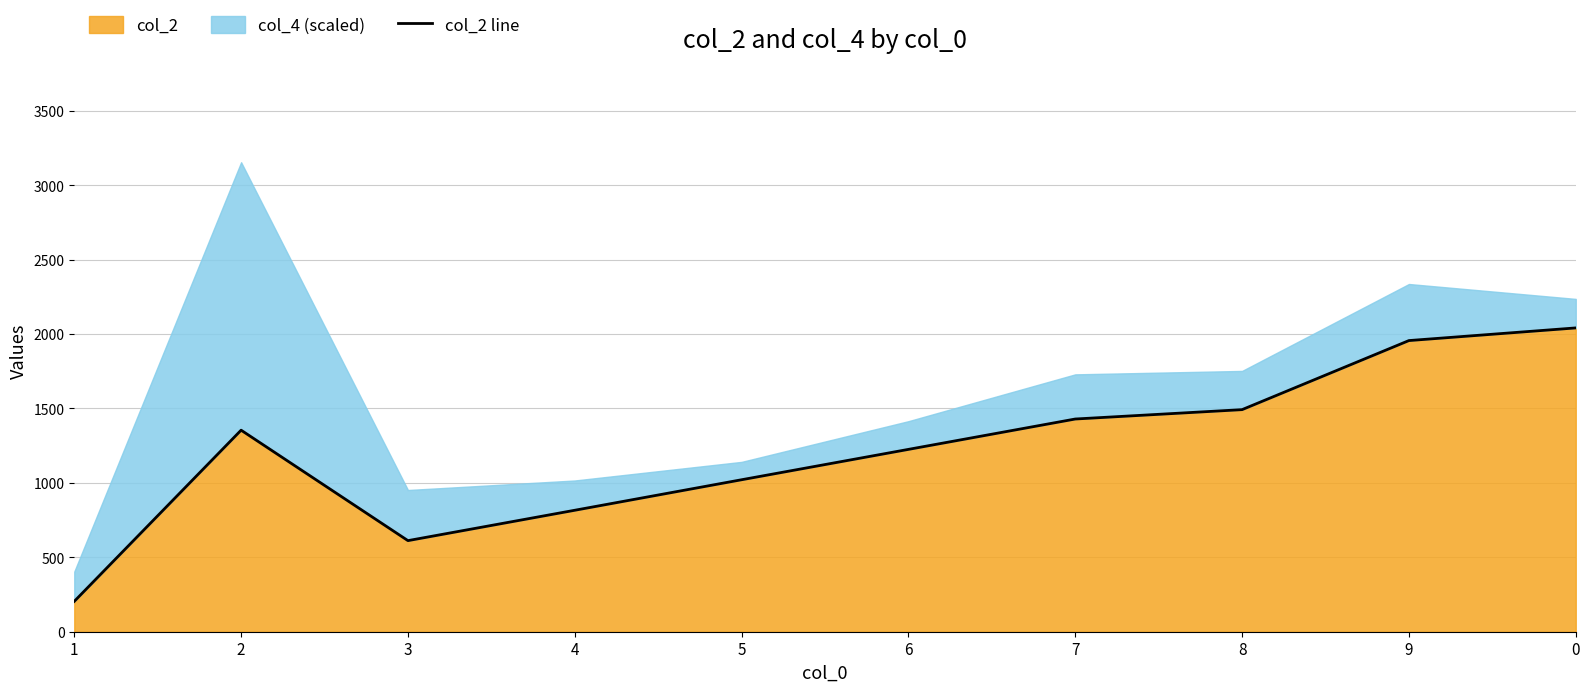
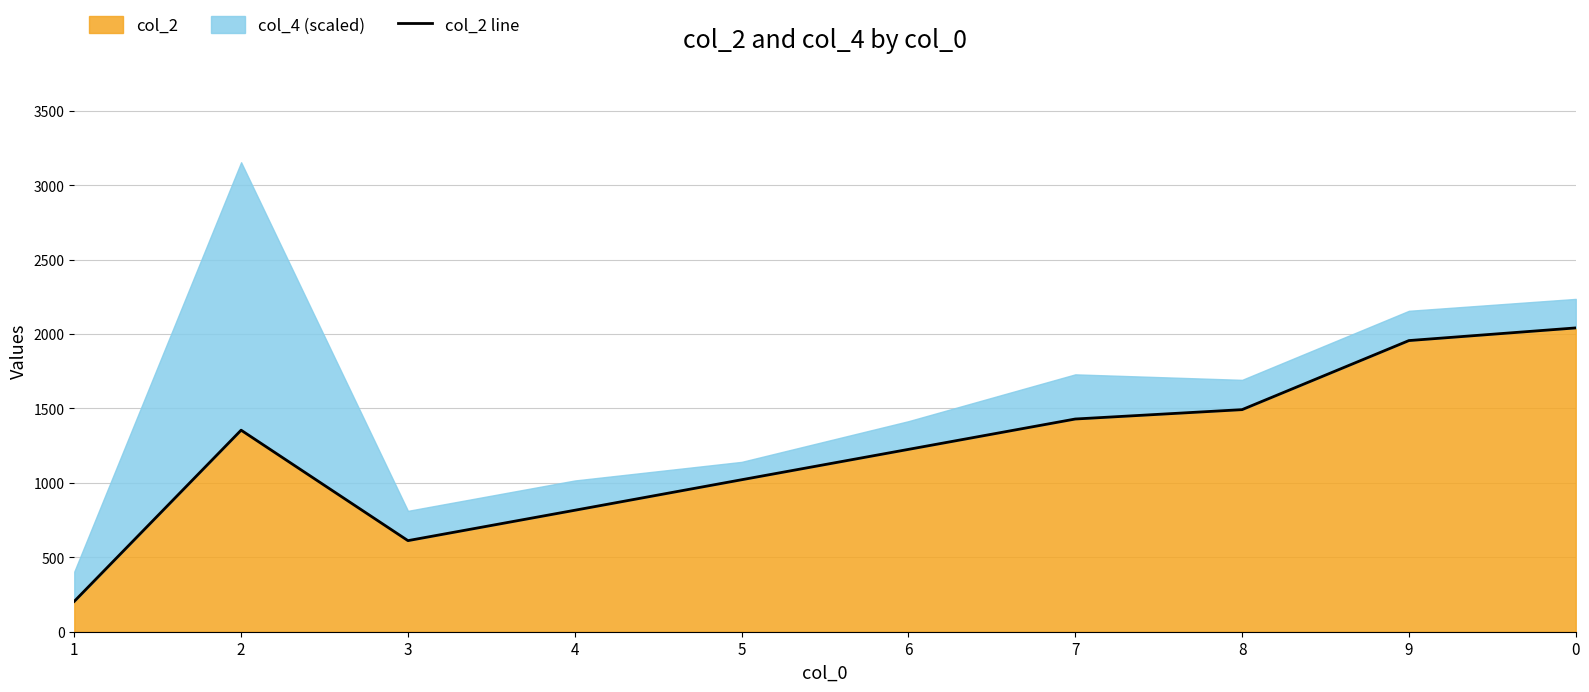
  {
    "col_2": {
      "1": 200,
      "2": 1350,
      "3": 610,
      "4": 820,
      "5": 1020,
      "6": 1230,
      "7": 1430,
      "8": 1490,
      "9": 1960,
      "0": 2040
    },
    "col_4 (scaled)": {
      "1": 200,
      "2": 1800,
-     "3": 340,
+     "3": 200,
      "4": 200,
      "5": 120,
      "6": 190,
      "7": 300,
-     "8": 260,
-     "9": 380,
+     "8": 200,
+     "9": 200,
      "0": 190
    }
  }
